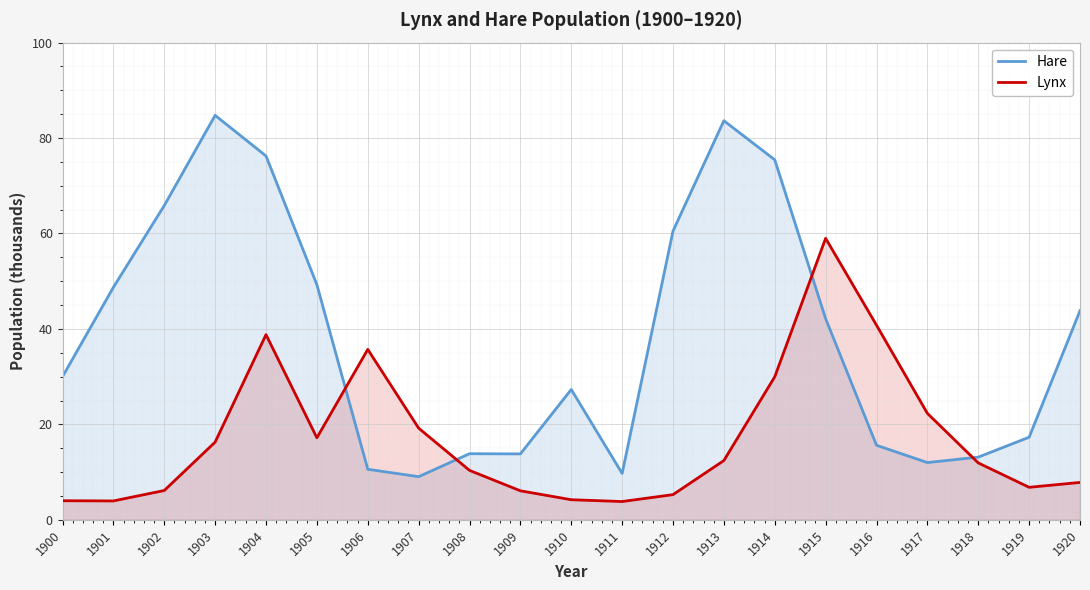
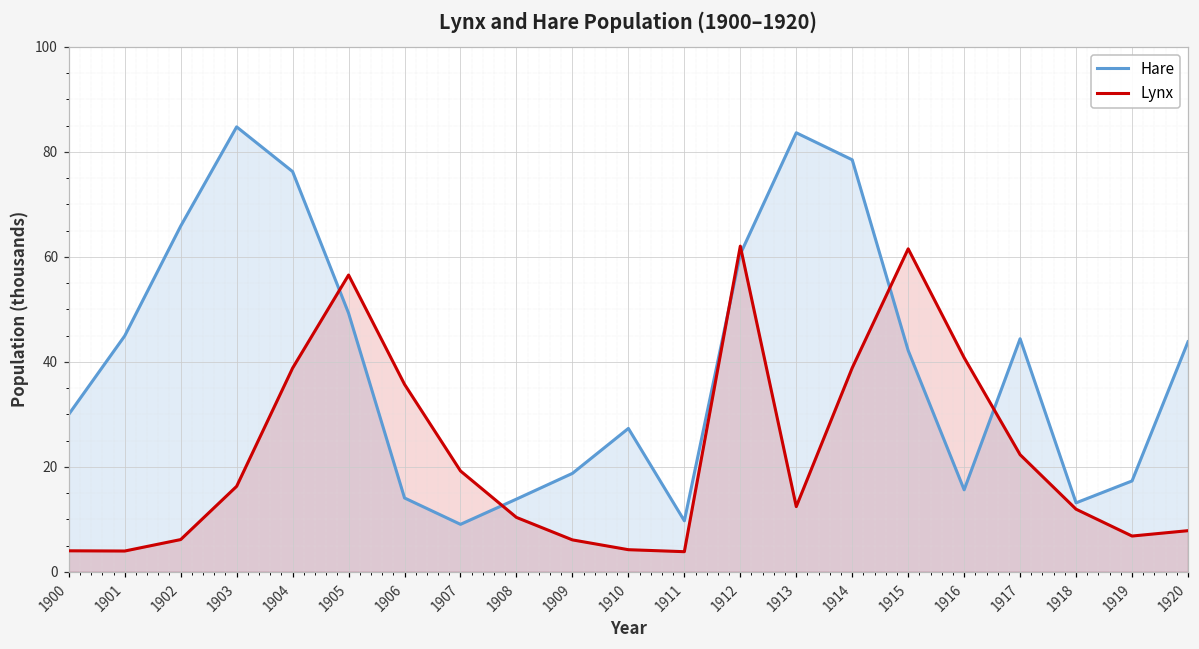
  {
    "Hare": {
      "1900": 30,
-     "1901": 49,
+     "1901": 45,
      "1902": 66,
      "1903": 85,
      "1904": 76,
      "1905": 49,
-     "1906": 11,
+     "1906": 14,
      "1907": 9,
      "1908": 14,
-     "1909": 14,
+     "1909": 19,
      "1910": 27,
      "1911": 10,
      "1912": 61,
      "1913": 84,
-     "1914": 75,
+     "1914": 78,
      "1915": 42,
      "1916": 16,
-     "1917": 12,
+     "1917": 44,
      "1918": 13,
      "1919": 17,
      "1920": 44
    },
    "Lynx": {
      "1900": 4,
      "1901": 4,
      "1902": 6,
      "1903": 16,
      "1904": 39,
-     "1905": 17,
+     "1905": 57,
      "1906": 36,
      "1907": 19,
      "1908": 10,
      "1909": 6,
      "1910": 4,
      "1911": 4,
-     "1912": 5,
+     "1912": 62,
      "1913": 12,
-     "1914": 30,
-     "1915": 59,
+     "1914": 39,
+     "1915": 62,
      "1916": 41,
      "1917": 22,
      "1918": 12,
      "1919": 7,
      "1920": 8
    }
  }
